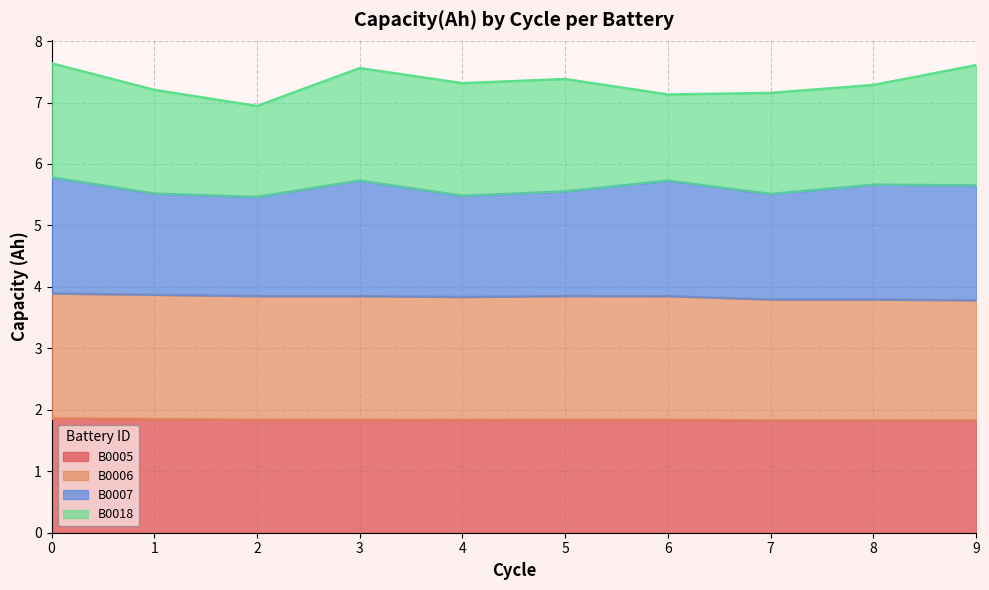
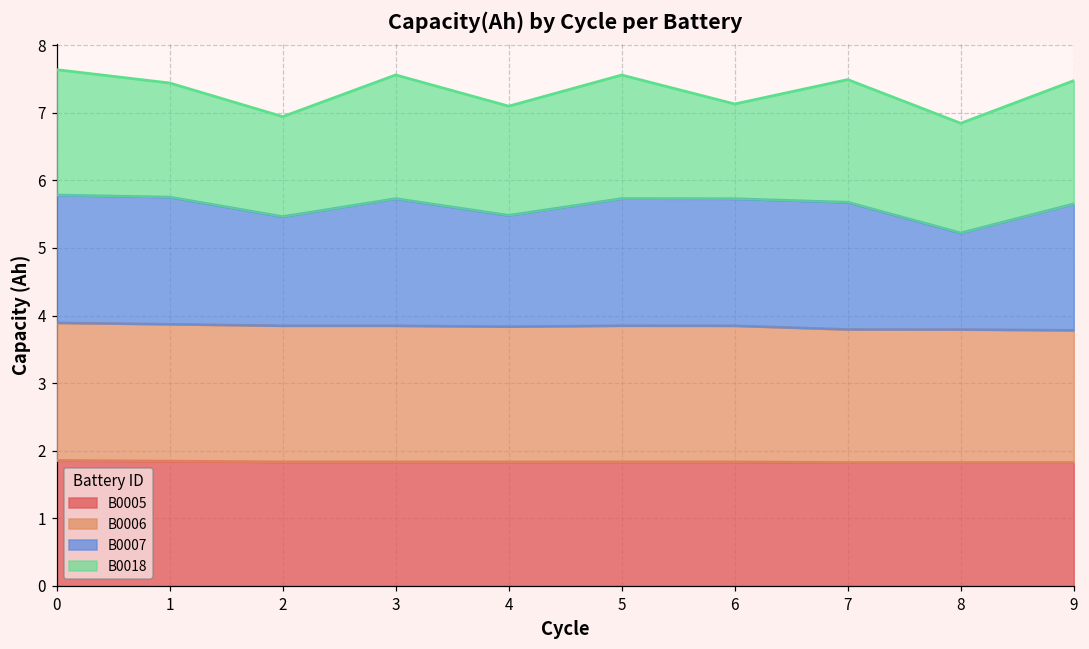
  {
    "B0007": {
      "0": 1.9,
-     "1": 1.6,
+     "1": 1.9,
      "2": 1.6,
      "3": 1.9,
      "4": 1.6,
-     "5": 1.7,
+     "5": 1.9,
      "6": 1.9,
-     "7": 1.7,
-     "8": 1.9,
+     "7": 1.9,
+     "8": 1.4,
      "9": 1.9
    },
    "B0018": {
      "0": 1.9,
      "1": 1.7,
      "2": 1.5,
      "3": 1.8,
-     "4": 1.8,
+     "4": 1.6,
      "5": 1.8,
      "6": 1.4,
-     "7": 1.6,
+     "7": 1.8,
      "8": 1.6,
-     "9": 2.0
+     "9": 1.8
    }
  }
